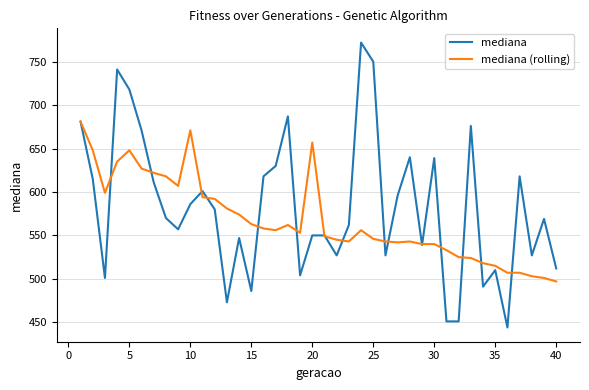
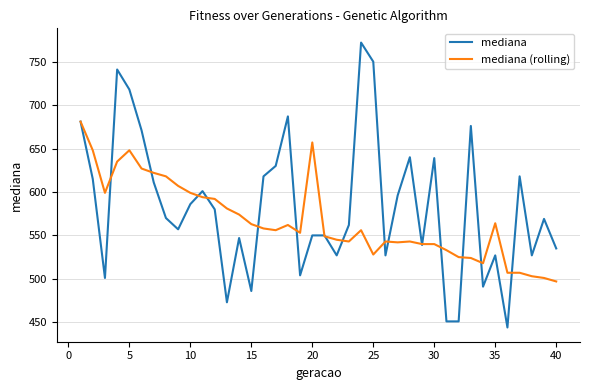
  {
    "mediana": {
      "5": 720,
      "10": 590,
      "15": 490,
      "20": 550,
      "25": 750,
      "30": 640,
-     "35": 510,
-     "40": 510
+     "35": 530,
+     "40": 540
    },
    "mediana (rolling)": {
      "5": 650,
-     "10": 670,
+     "10": 600,
      "15": 560,
      "20": 660,
-     "25": 550,
+     "25": 530,
      "30": 540,
-     "35": 520,
+     "35": 560,
      "40": 500
    }
  }
